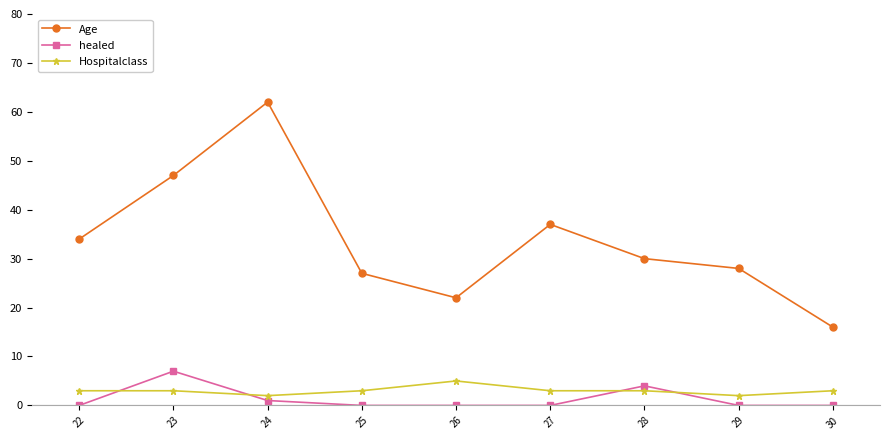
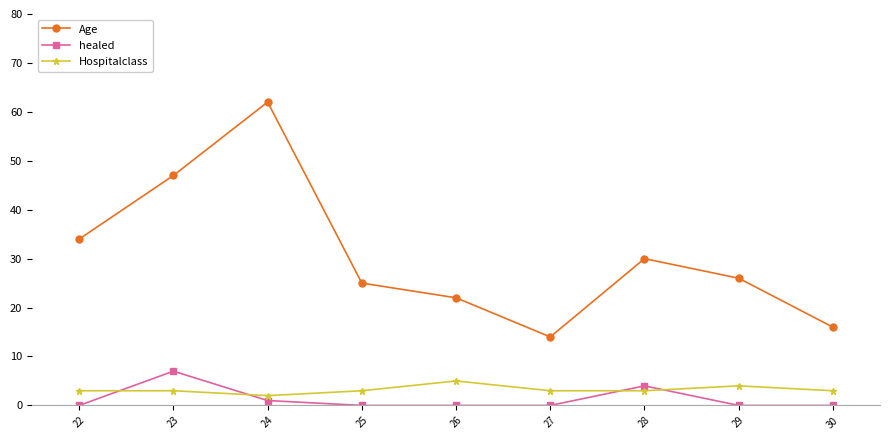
  {
    "Age": {
      "22": 34,
      "23": 47,
      "24": 62,
-     "25": 27,
+     "25": 25,
      "26": 22,
-     "27": 37,
+     "27": 14,
      "28": 30,
-     "29": 28,
+     "29": 26,
      "30": 16
    },
    "healed": {
      "22": 0,
      "23": 7,
      "24": 1,
      "25": 0,
      "26": 0,
      "27": 0,
      "28": 4,
      "29": 0,
      "30": 0
    },
    "Hospitalclass": {
      "22": 3,
      "23": 3,
      "24": 2,
      "25": 3,
      "26": 5,
      "27": 3,
      "28": 3,
-     "29": 2,
+     "29": 4,
      "30": 3
    }
  }
